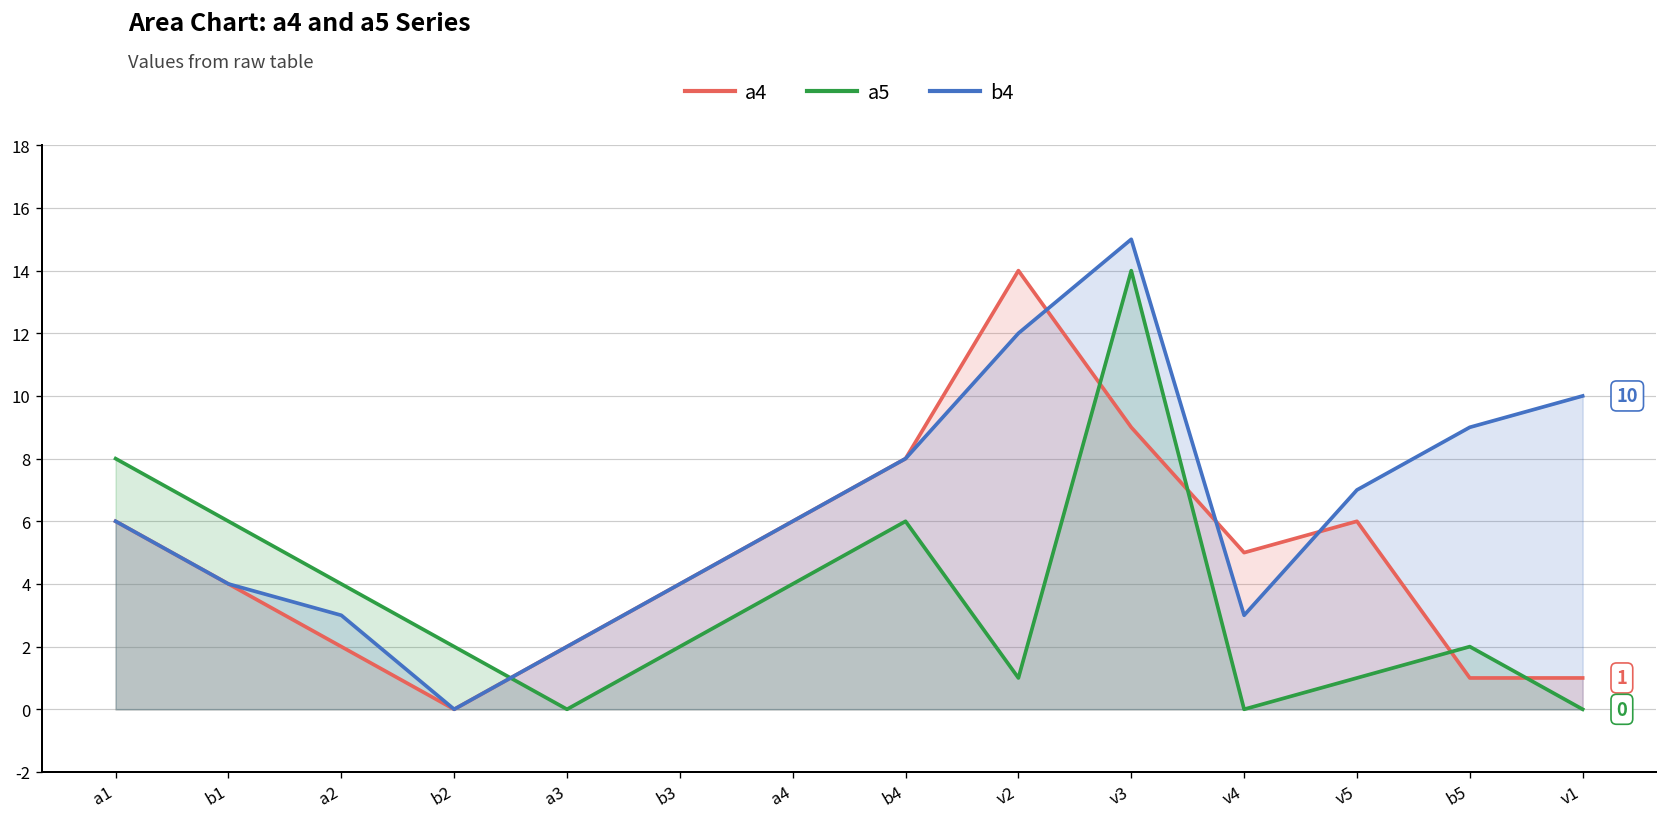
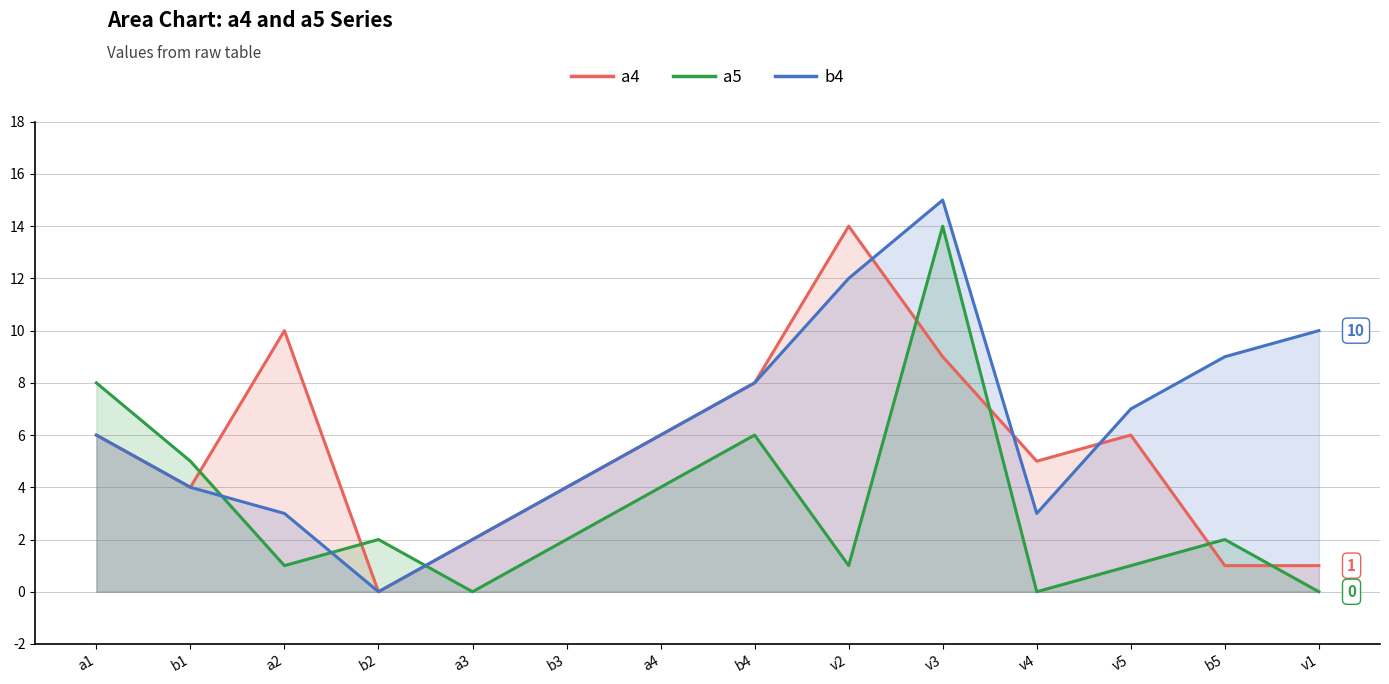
  {
    "a4": {
-     "a2": 2,
+     "a2": 10,
      "v2": 14,
      "v3": 9,
      "v4": 5,
      "v5": 6,
      "b5": 1
    },
    "a5": {
      "a1": 8,
-     "b1": 6,
-     "a2": 4,
+     "b1": 5,
+     "a2": 1,
      "b2": 2,
      "a3": 0,
      "b3": 2,
      "a4": 4,
      "b4": 6,
      "v2": 1,
      "v3": 14,
      "v4": 0,
      "v5": 1,
      "b5": 2
    },
    "b4": {
      "a2": 3,
      "v2": 12,
      "v3": 15,
      "v4": 3,
      "v5": 7,
      "b5": 9
    }
  }
